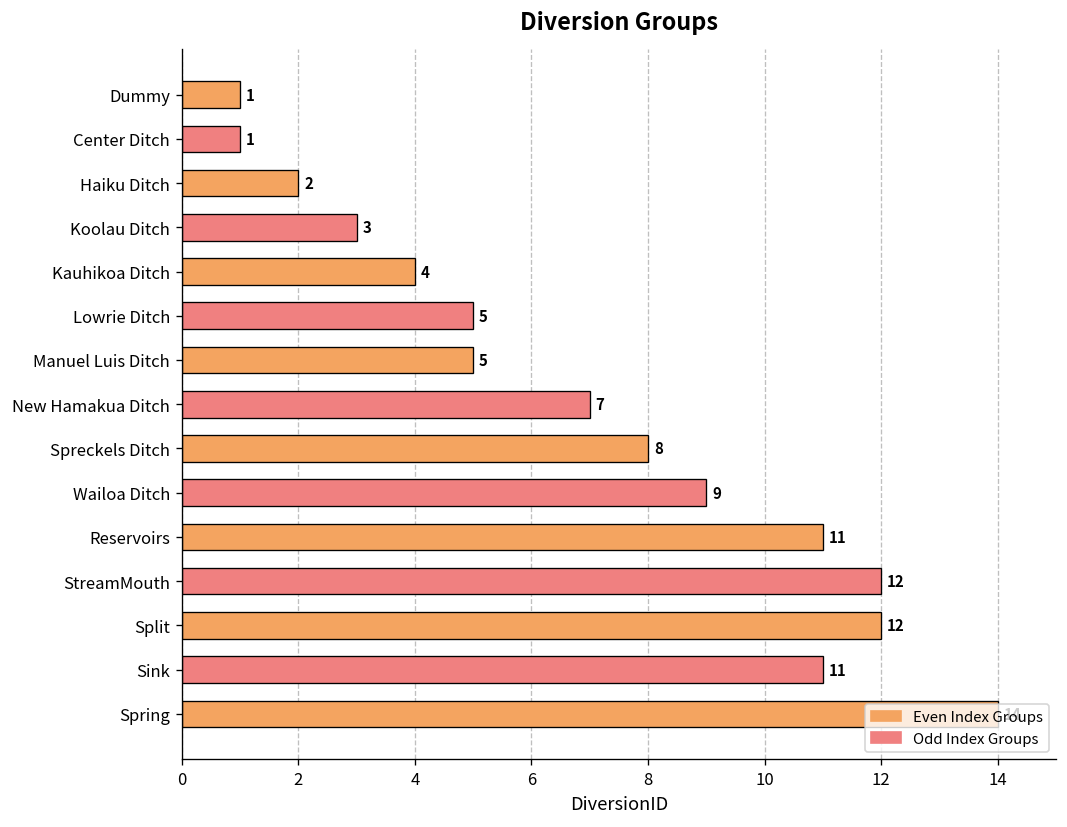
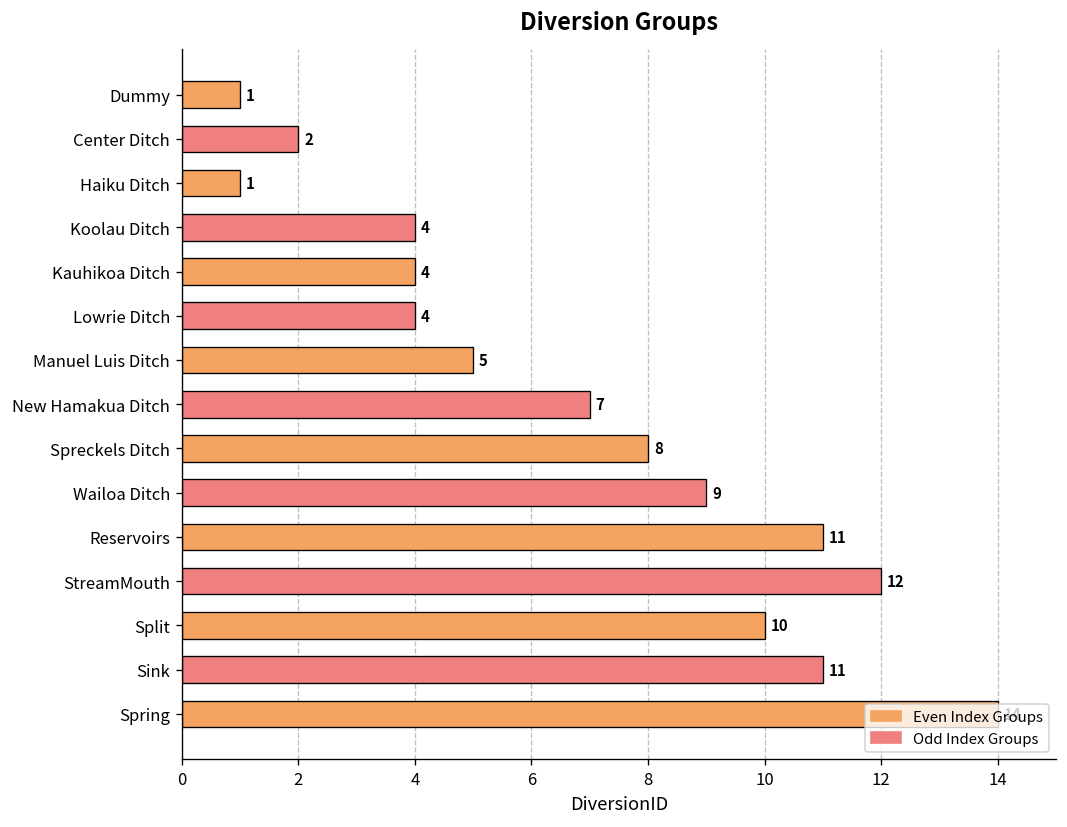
  {
    "Dummy": 1,
-   "Center Ditch": 1,
-   "Haiku Ditch": 2,
-   "Koolau Ditch": 3,
+   "Center Ditch": 2,
+   "Haiku Ditch": 1,
+   "Koolau Ditch": 4,
    "Kauhikoa Ditch": 4,
-   "Lowrie Ditch": 5,
+   "Lowrie Ditch": 4,
    "Manuel Luis Ditch": 5,
    "New Hamakua Ditch": 7,
    "Spreckels Ditch": 8,
    "Wailoa Ditch": 9,
    "Reservoirs": 11,
    "StreamMouth": 12,
-   "Split": 12,
+   "Split": 10,
    "Sink": 11
  }
